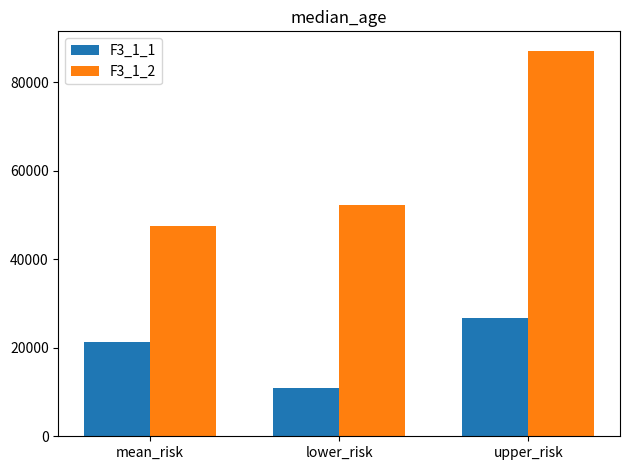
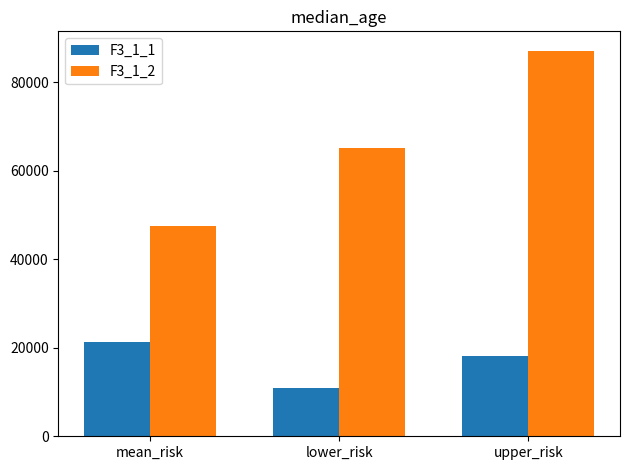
  {
    "F3_1_1": {
      "mean_risk": 21000,
      "lower_risk": 11000,
-     "upper_risk": 27000
+     "upper_risk": 18000
    },
    "F3_1_2": {
      "mean_risk": 47000,
-     "lower_risk": 52000,
+     "lower_risk": 65000,
      "upper_risk": 87000
    }
  }
